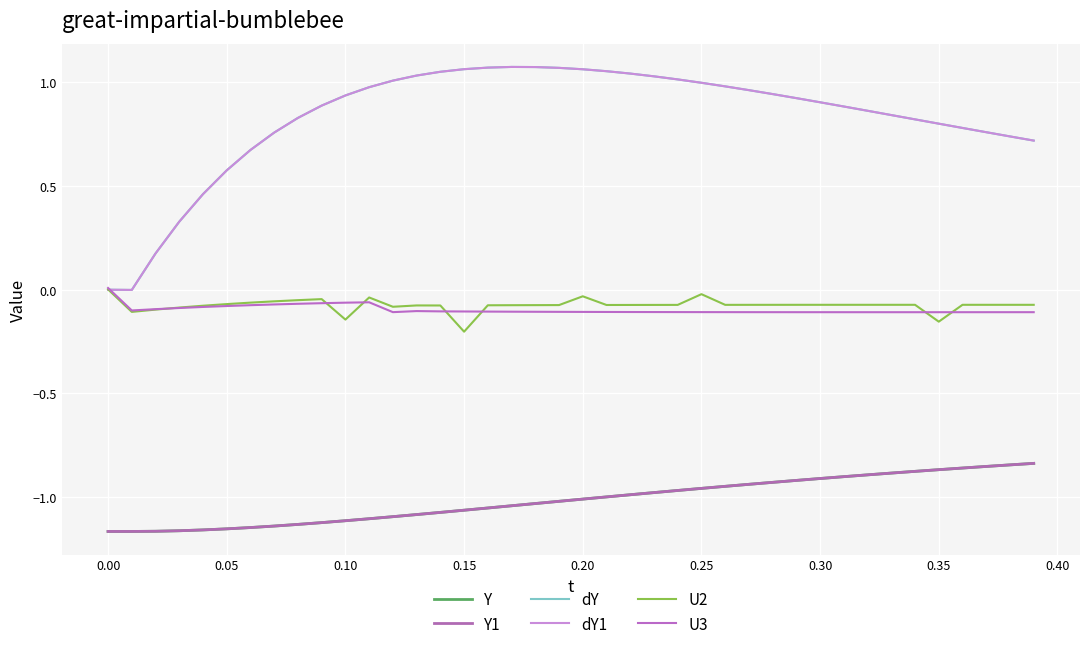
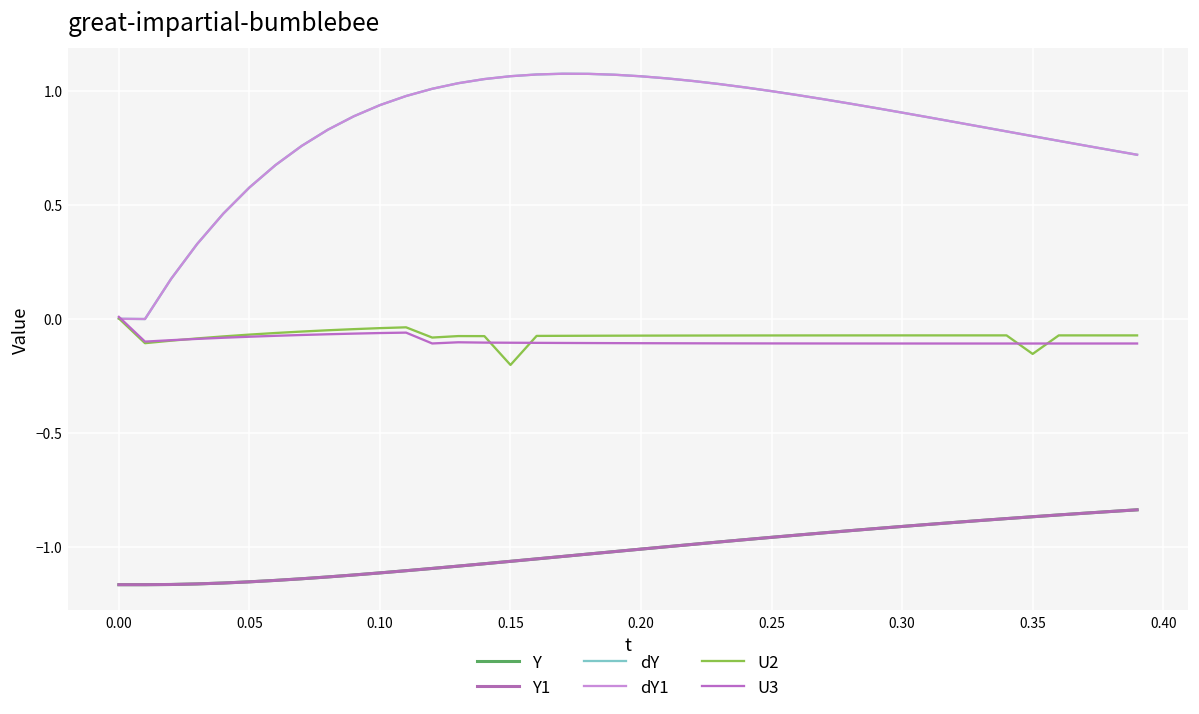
  {
    "U2": {
-     "0.10": -0.14,
+     "0.10": -0.04,
      "0.15": -0.20,
-     "0.20": -0.03,
-     "0.25": -0.02,
+     "0.20": -0.07,
+     "0.25": -0.07,
      "0.30": -0.07,
      "0.35": -0.15
    }
  }
